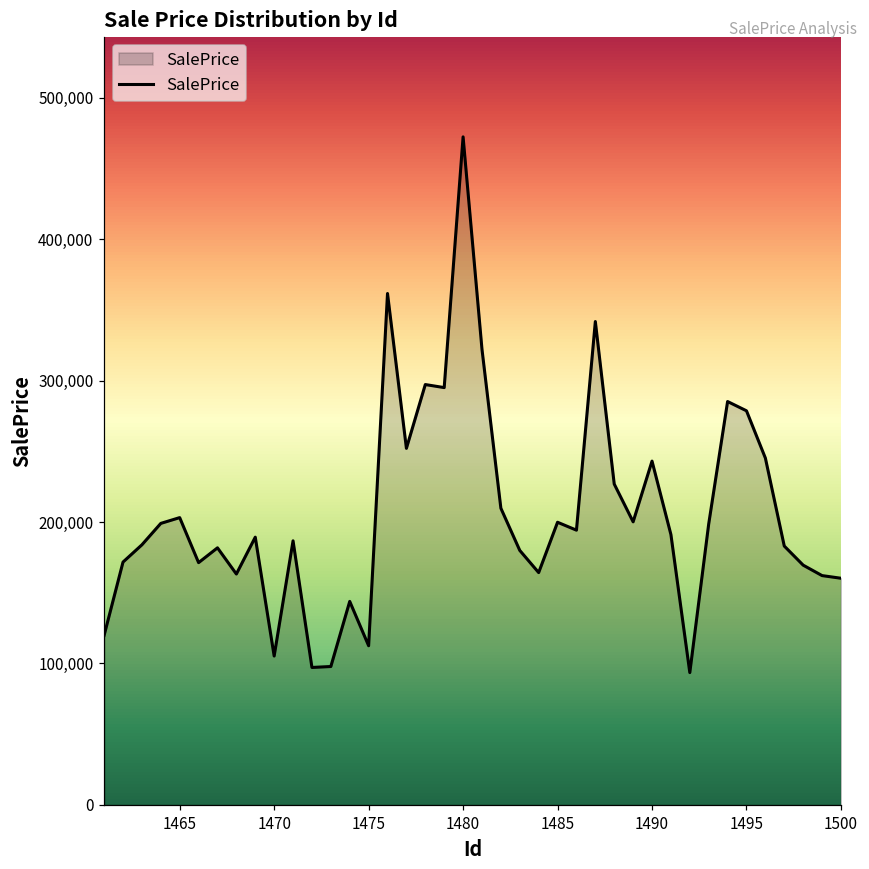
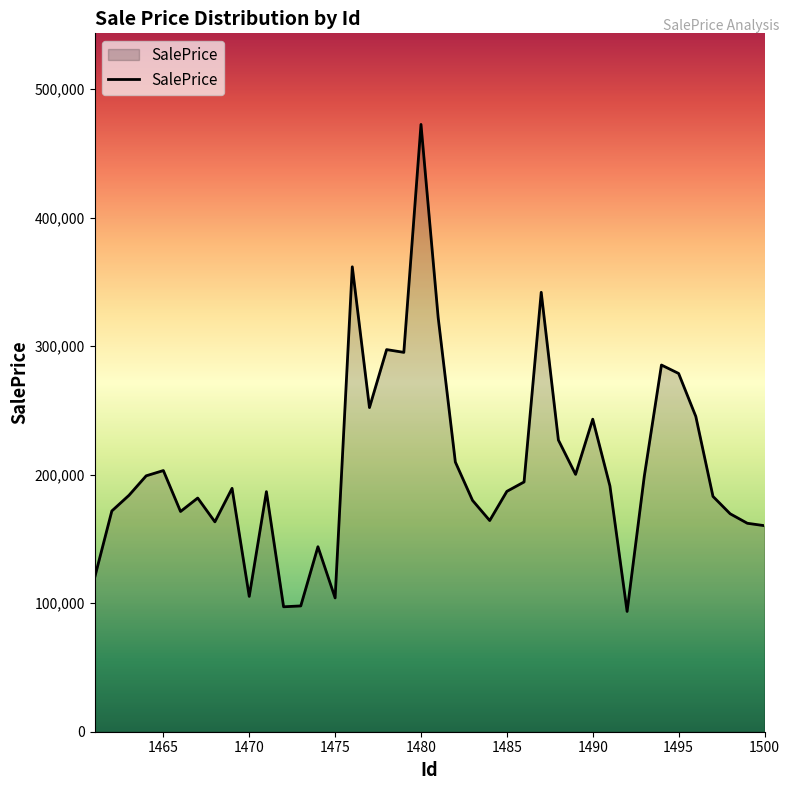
  {
    "1465": "203,000",
    "1470": "105,000",
-   "1475": "113,000",
+   "1475": "104,000",
    "1480": "472,000",
-   "1485": "200,000",
+   "1485": "187,000",
    "1490": "243,000",
    "1495": "279,000",
    "1500": "160,000"
  }
